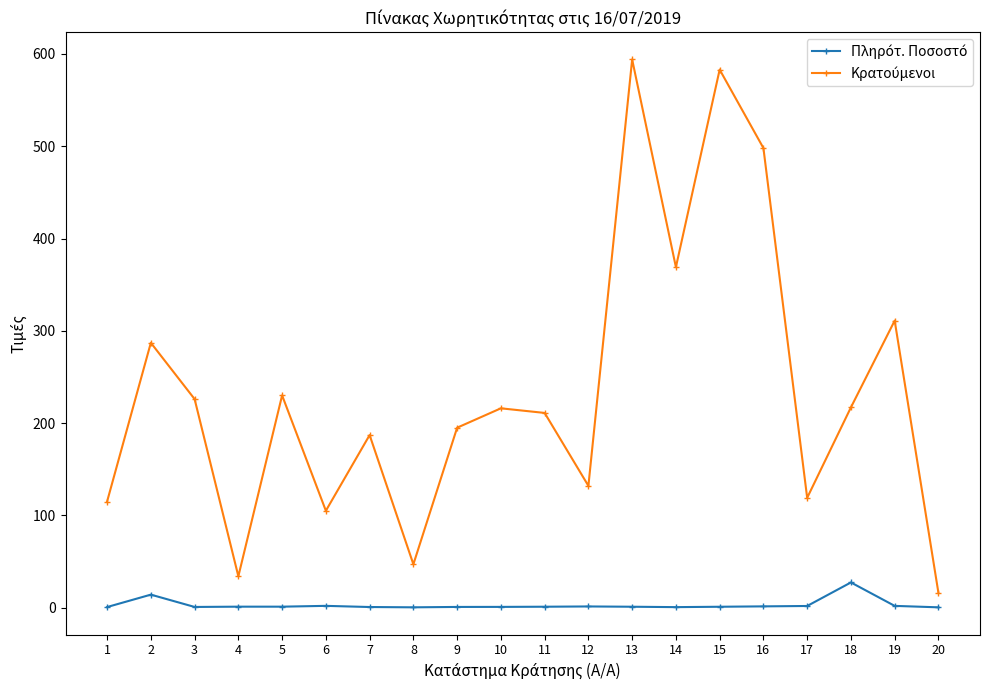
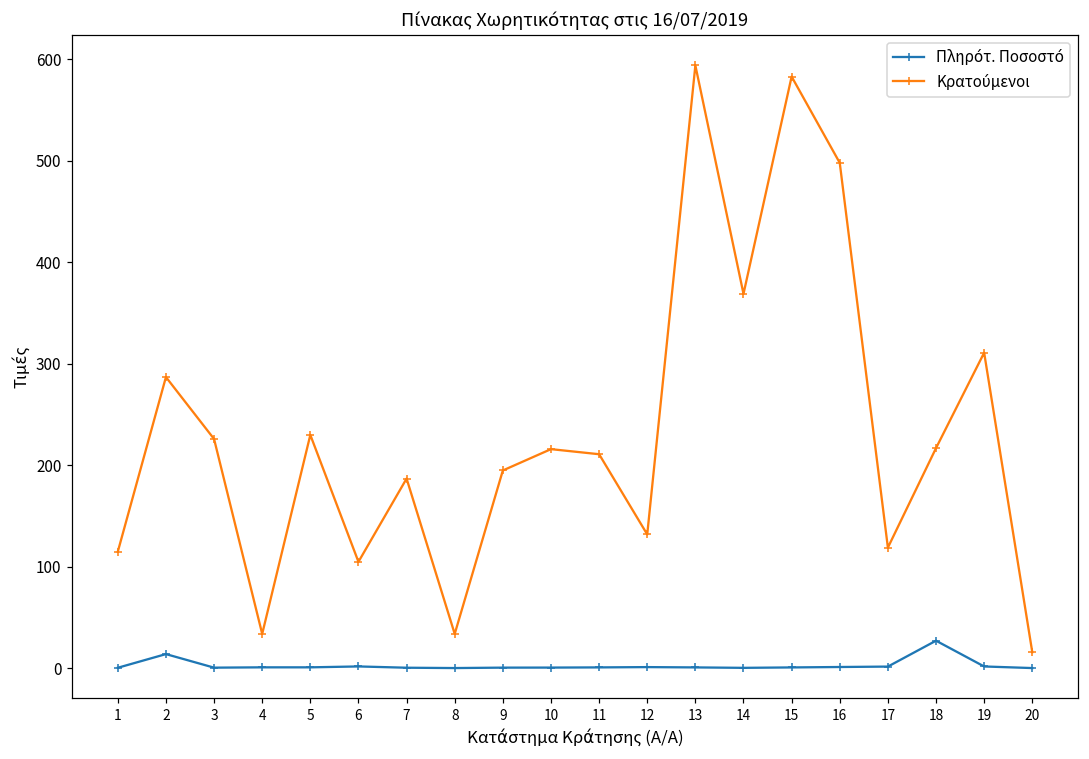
  {
    "Πληρότ. Ποσοστό": {
      "1": 0,
      "2": 10,
      "3": 0,
      "4": 0,
      "5": 0,
      "6": 0,
      "7": 0,
      "8": 0,
      "9": 0,
      "10": 0,
      "11": 0,
      "12": 0,
      "13": 0,
      "14": 0,
      "15": 0,
      "16": 0,
      "17": 0,
      "18": 30,
      "19": 0,
      "20": 0
    },
    "Κρατούμενοι": {
      "1": 120,
      "2": 290,
      "3": 230,
      "4": 30,
      "5": 230,
      "6": 110,
      "7": 190,
-     "8": 50,
+     "8": 30,
      "9": 200,
      "10": 220,
      "11": 210,
      "12": 130,
      "13": 590,
      "14": 370,
      "15": 580,
      "16": 500,
      "17": 120,
      "18": 220,
      "19": 310,
      "20": 20
    }
  }
